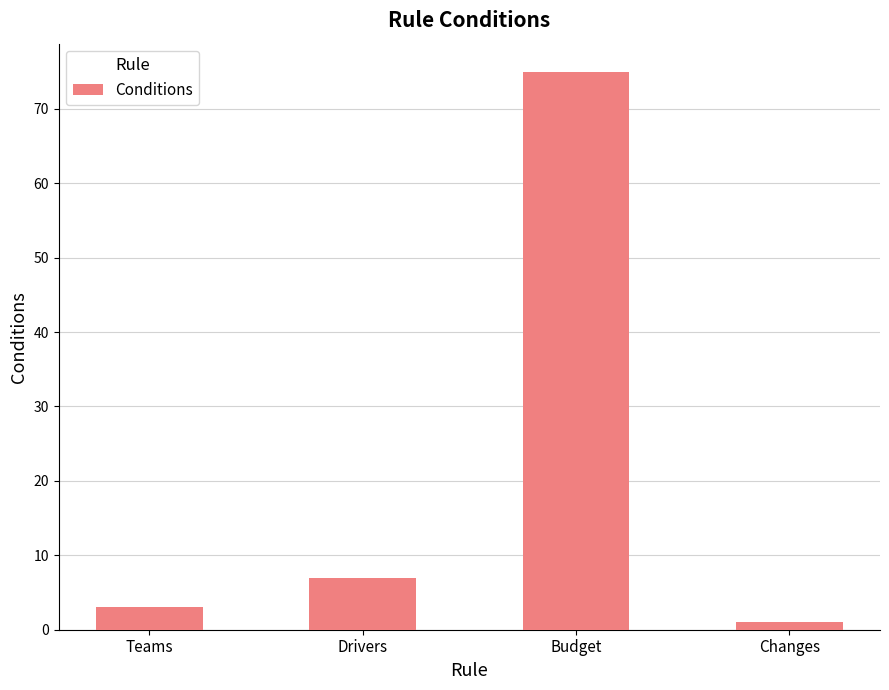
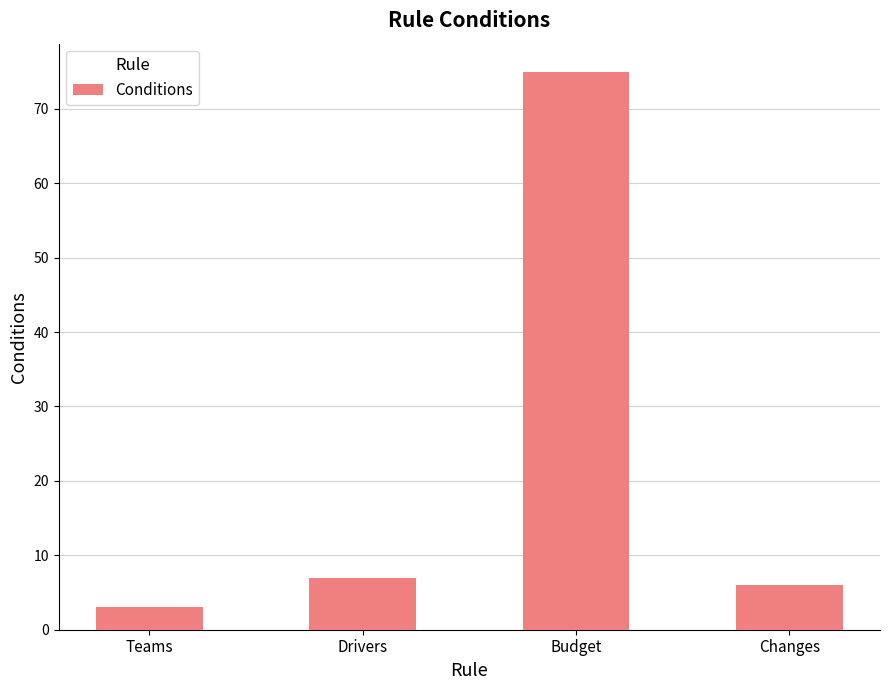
  {
    "Teams": 3,
    "Drivers": 7,
    "Budget": 75,
-   "Changes": 1
+   "Changes": 6
  }
